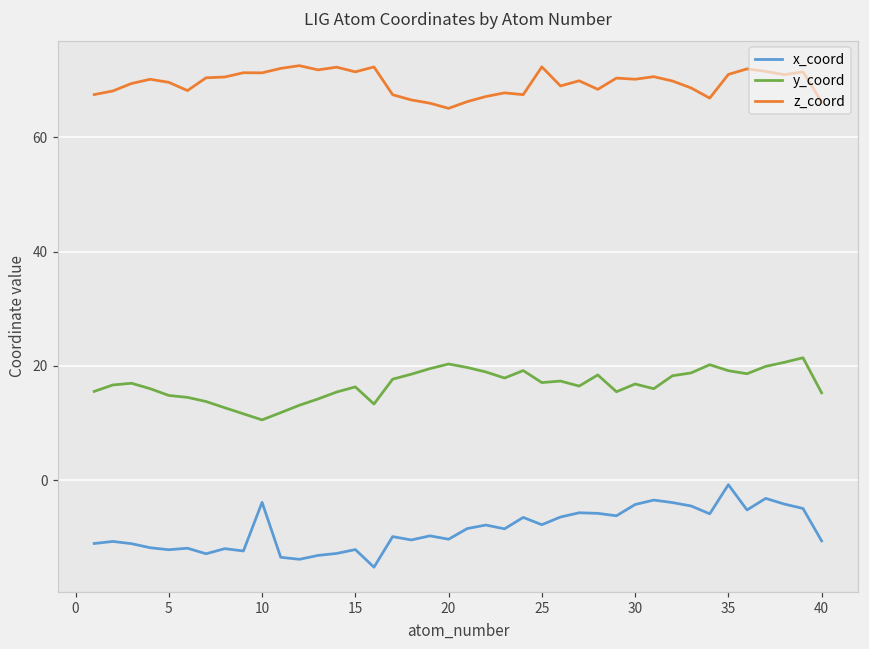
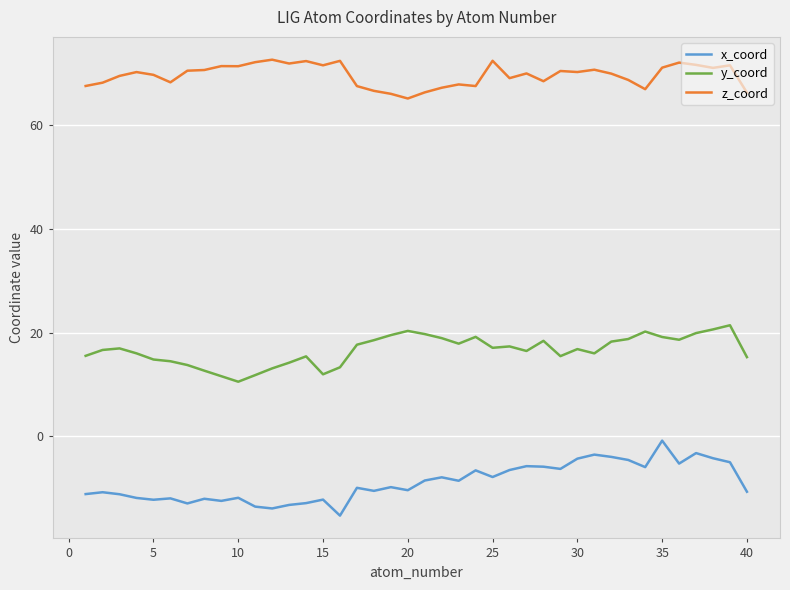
  {
    "x_coord": {
      "5": -12,
-     "10": -4,
+     "10": -12,
      "15": -12,
      "20": -10,
      "25": -8,
      "30": -4,
      "35": -1,
      "40": -11
    },
    "y_coord": {
      "5": 15,
      "10": 11,
-     "15": 16,
+     "15": 12,
      "20": 20,
      "25": 17,
      "30": 17,
      "35": 19,
      "40": 15
    },
    "z_coord": {
      "5": 70,
      "10": 71,
      "15": 71,
      "20": 65,
      "25": 72,
      "30": 70,
      "35": 71
    }
  }
